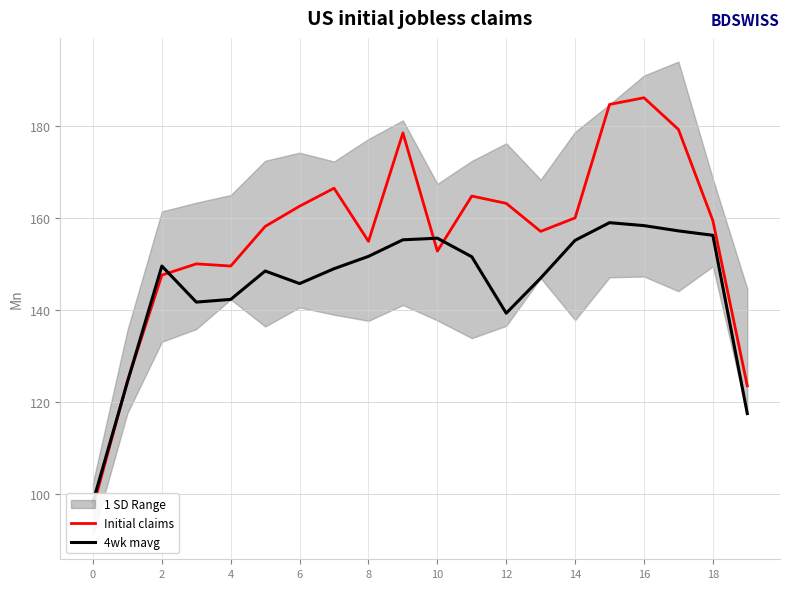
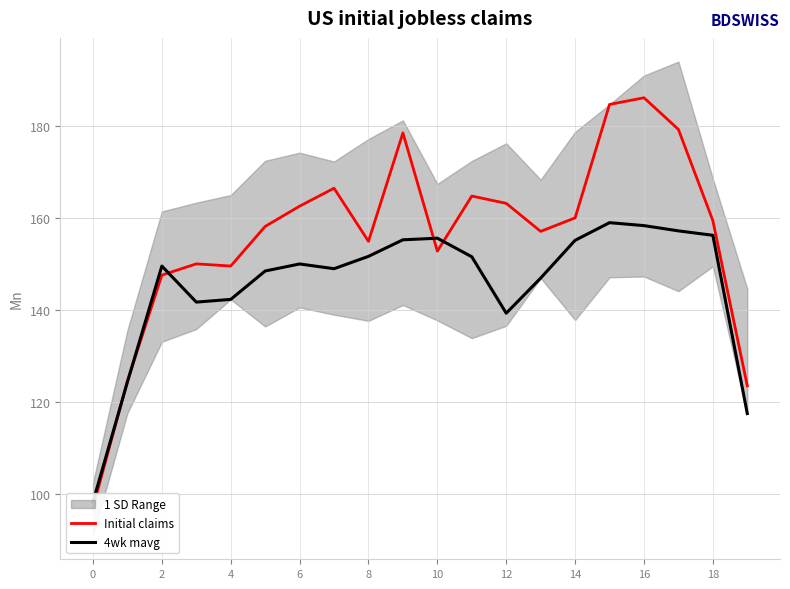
  {
    "Initial claims": {
      "2": 148,
      "4": 150,
      "6": 163,
      "8": 155,
      "10": 153,
      "12": 163,
      "14": 160,
      "16": 186,
      "18": 159
    },
    "4wk mavg": {
      "2": 150,
      "4": 142,
-     "6": 146,
+     "6": 150,
      "8": 152,
      "10": 156,
      "12": 139,
      "14": 155,
      "16": 158,
      "18": 156
    }
  }
